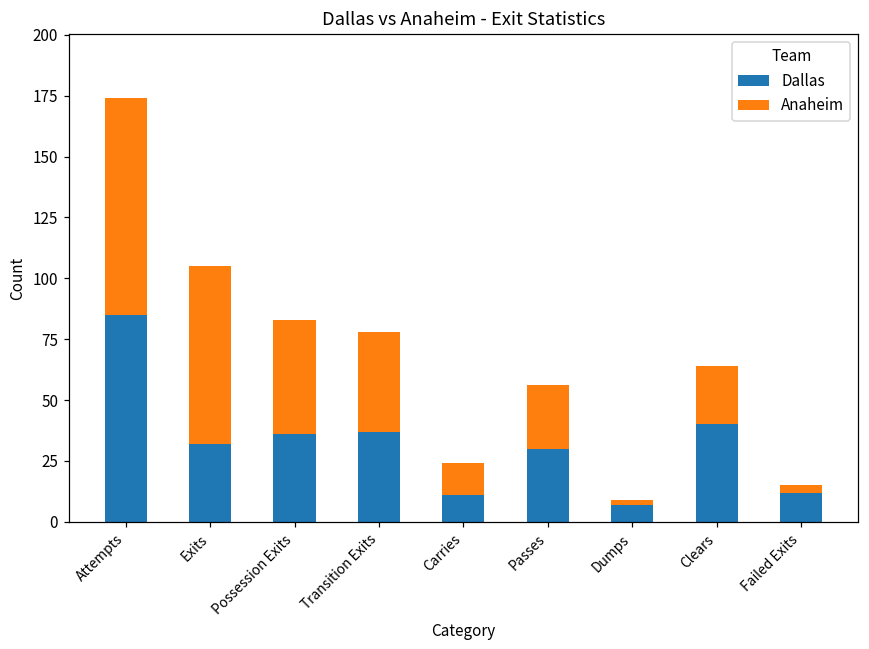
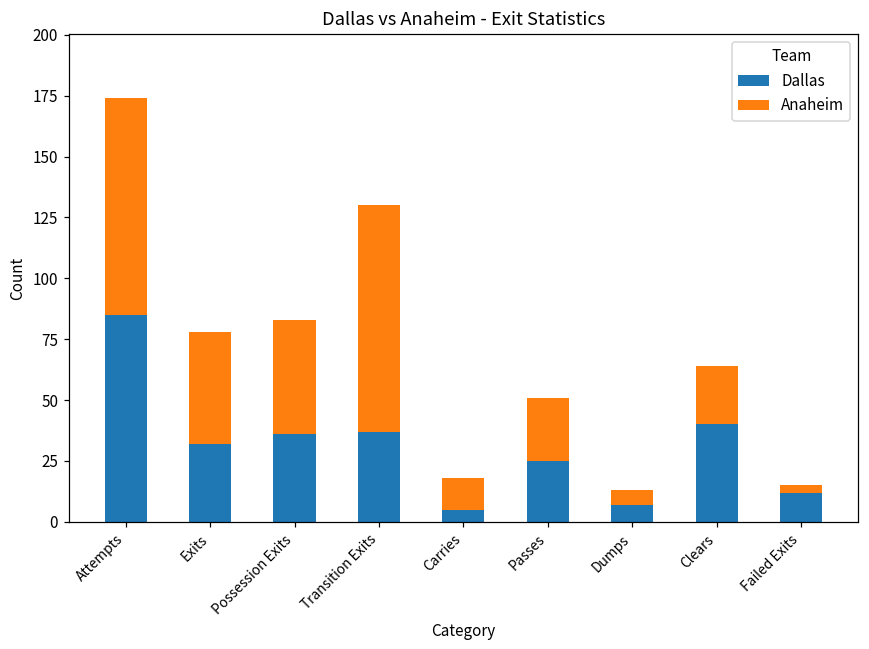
  {
    "Dallas": {
      "Attempts": 85,
      "Exits": 32,
      "Possession Exits": 36,
      "Transition Exits": 37,
-     "Carries": 11,
-     "Passes": 30,
+     "Carries": 5,
+     "Passes": 25,
      "Dumps": 7,
      "Clears": 40,
      "Failed Exits": 12
    },
    "Anaheim": {
      "Attempts": 89,
-     "Exits": 73,
+     "Exits": 46,
      "Possession Exits": 47,
-     "Transition Exits": 41,
+     "Transition Exits": 93,
      "Carries": 13,
      "Passes": 26,
-     "Dumps": 2,
+     "Dumps": 6,
      "Clears": 24,
      "Failed Exits": 3
    }
  }
